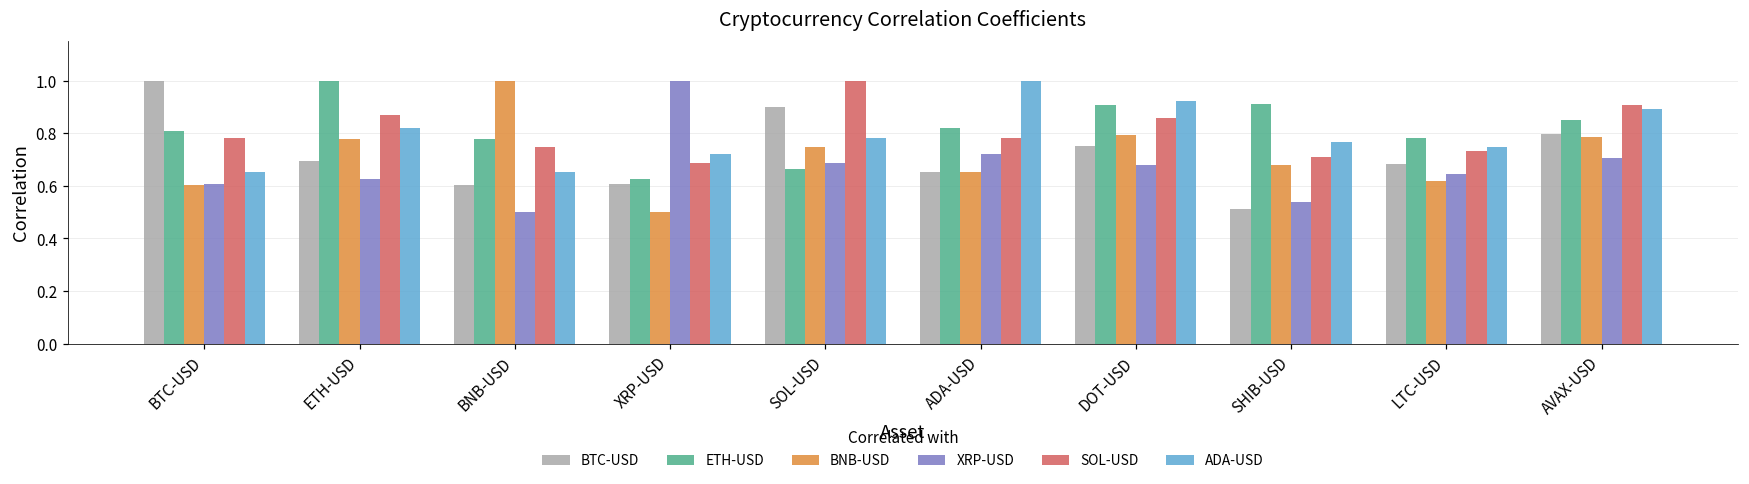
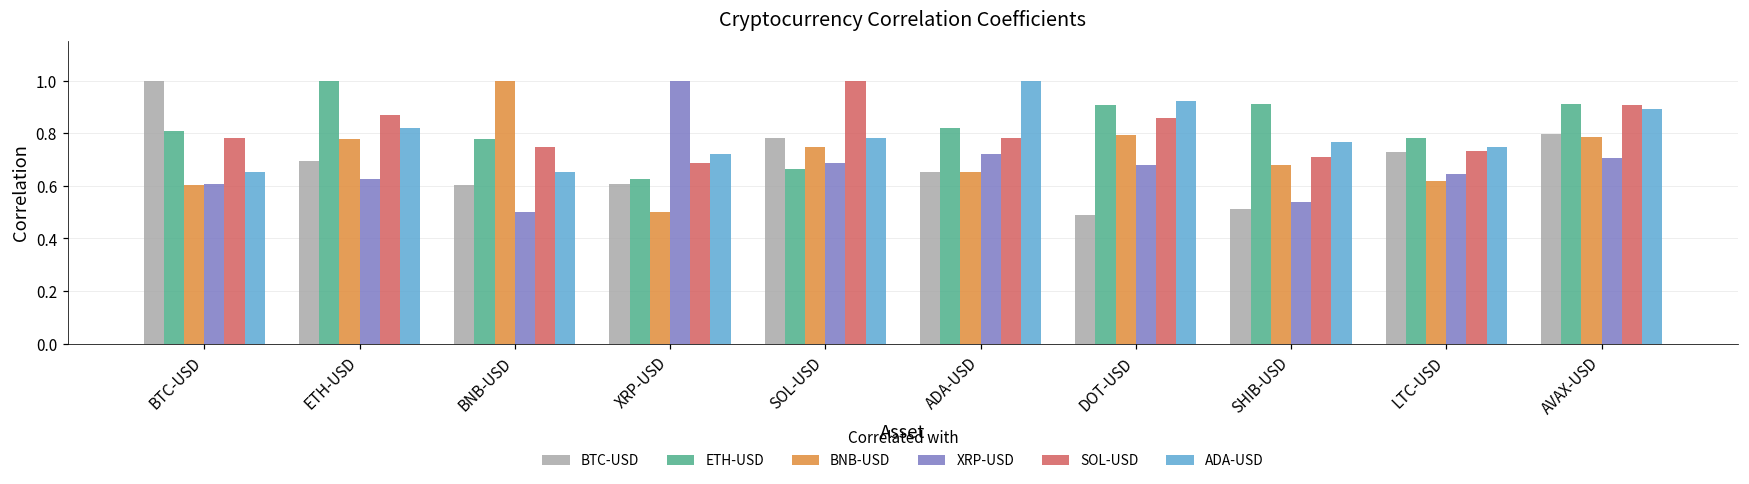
  {
    "BTC-USD": {
      "BTC-USD": 1.00,
      "ETH-USD": 0.70,
      "BNB-USD": 0.60,
      "XRP-USD": 0.61,
-     "SOL-USD": 0.90,
+     "SOL-USD": 0.78,
      "ADA-USD": 0.65,
-     "DOT-USD": 0.75,
+     "DOT-USD": 0.49,
      "SHIB-USD": 0.51,
-     "LTC-USD": 0.68,
+     "LTC-USD": 0.73,
      "AVAX-USD": 0.80
    },
    "ETH-USD": {
      "BTC-USD": 0.81,
      "ETH-USD": 1.00,
      "BNB-USD": 0.78,
      "XRP-USD": 0.63,
      "SOL-USD": 0.66,
      "ADA-USD": 0.82,
      "DOT-USD": 0.91,
      "SHIB-USD": 0.91,
      "LTC-USD": 0.78,
-     "AVAX-USD": 0.85
+     "AVAX-USD": 0.91
    }
  }
